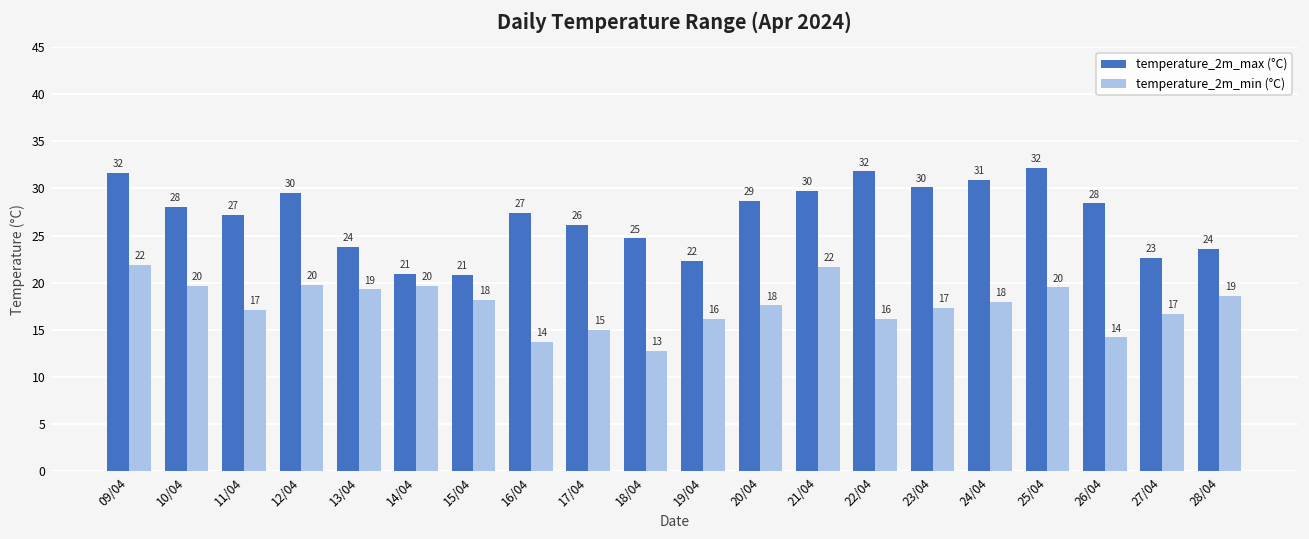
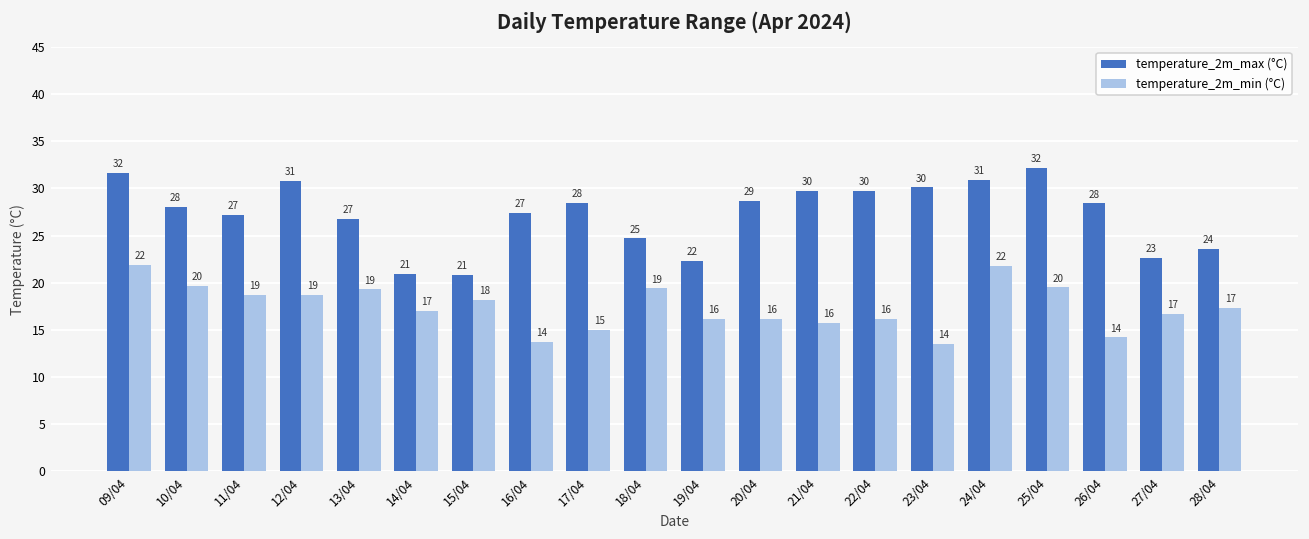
  {
    "temperature_2m_max (°C)": {
      "09/04": 32,
      "10/04": 28,
      "11/04": 27,
-     "12/04": 30,
-     "13/04": 24,
+     "12/04": 31,
+     "13/04": 27,
      "14/04": 21,
      "15/04": 21,
      "16/04": 27,
-     "17/04": 26,
+     "17/04": 28,
      "18/04": 25,
      "19/04": 22,
      "20/04": 29,
      "21/04": 30,
-     "22/04": 32,
+     "22/04": 30,
      "23/04": 30,
      "24/04": 31,
      "25/04": 32,
      "26/04": 28,
      "27/04": 23,
      "28/04": 24
    },
    "temperature_2m_min (°C)": {
      "09/04": 22,
      "10/04": 20,
-     "11/04": 17,
-     "12/04": 20,
+     "11/04": 19,
+     "12/04": 19,
      "13/04": 19,
-     "14/04": 20,
+     "14/04": 17,
      "15/04": 18,
      "16/04": 14,
      "17/04": 15,
-     "18/04": 13,
+     "18/04": 19,
      "19/04": 16,
-     "20/04": 18,
-     "21/04": 22,
+     "20/04": 16,
+     "21/04": 16,
      "22/04": 16,
-     "23/04": 17,
-     "24/04": 18,
+     "23/04": 14,
+     "24/04": 22,
      "25/04": 20,
      "26/04": 14,
      "27/04": 17,
-     "28/04": 19
+     "28/04": 17
    }
  }
